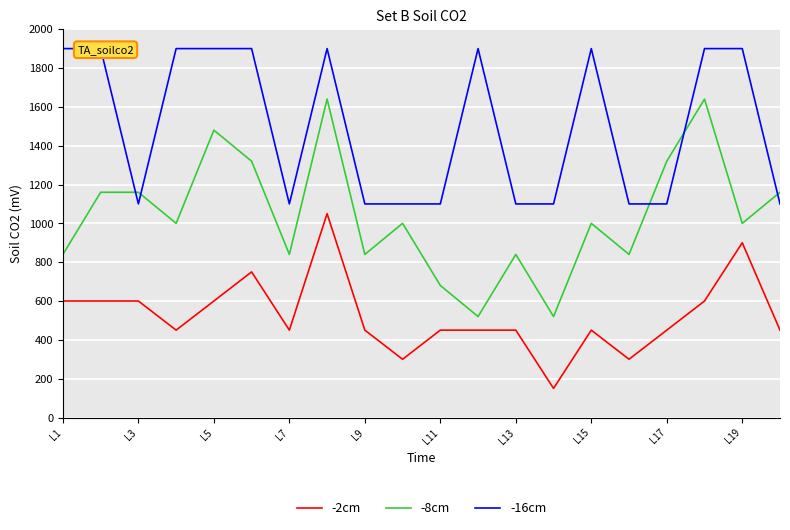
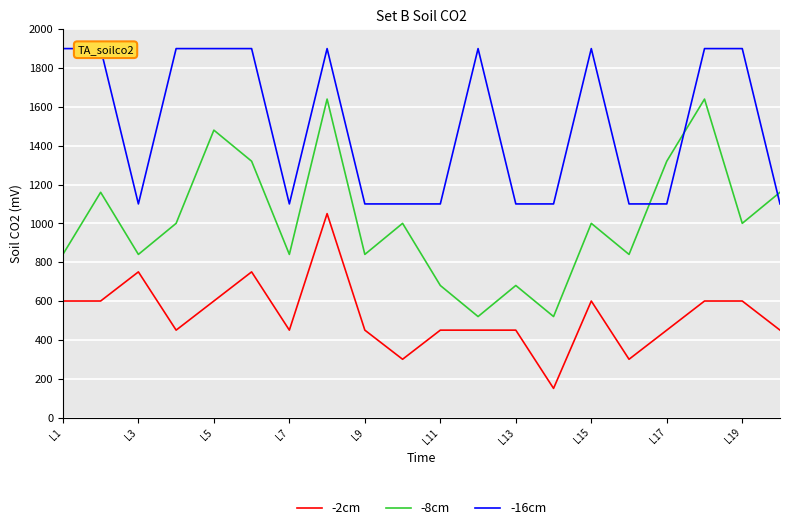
  {
    "-2cm": {
      "L1": 600,
-     "L3": 600,
+     "L3": 750,
      "L5": 600,
      "L7": 450,
      "L9": 450,
      "L11": 450,
      "L13": 450,
-     "L15": 450,
+     "L15": 600,
      "L17": 450,
-     "L19": 900
+     "L19": 600
    },
    "-8cm": {
      "L1": 840,
-     "L3": 1160,
+     "L3": 840,
      "L5": 1480,
      "L7": 840,
      "L9": 840,
      "L11": 680,
-     "L13": 840,
+     "L13": 680,
      "L15": 1000,
      "L17": 1320,
      "L19": 1000
    },
    "-16cm": {
      "L1": 1900,
      "L3": 1100,
      "L5": 1900,
      "L7": 1100,
      "L9": 1100,
      "L11": 1100,
      "L13": 1100,
      "L15": 1900,
      "L17": 1100,
      "L19": 1900
    }
  }
